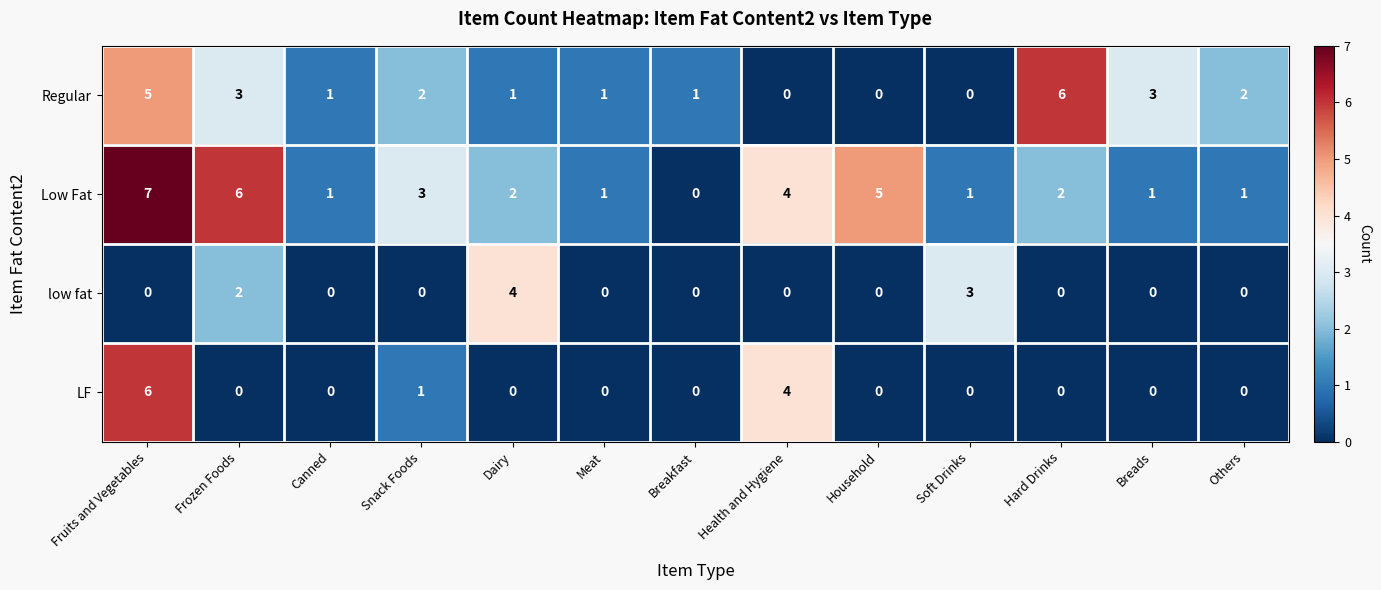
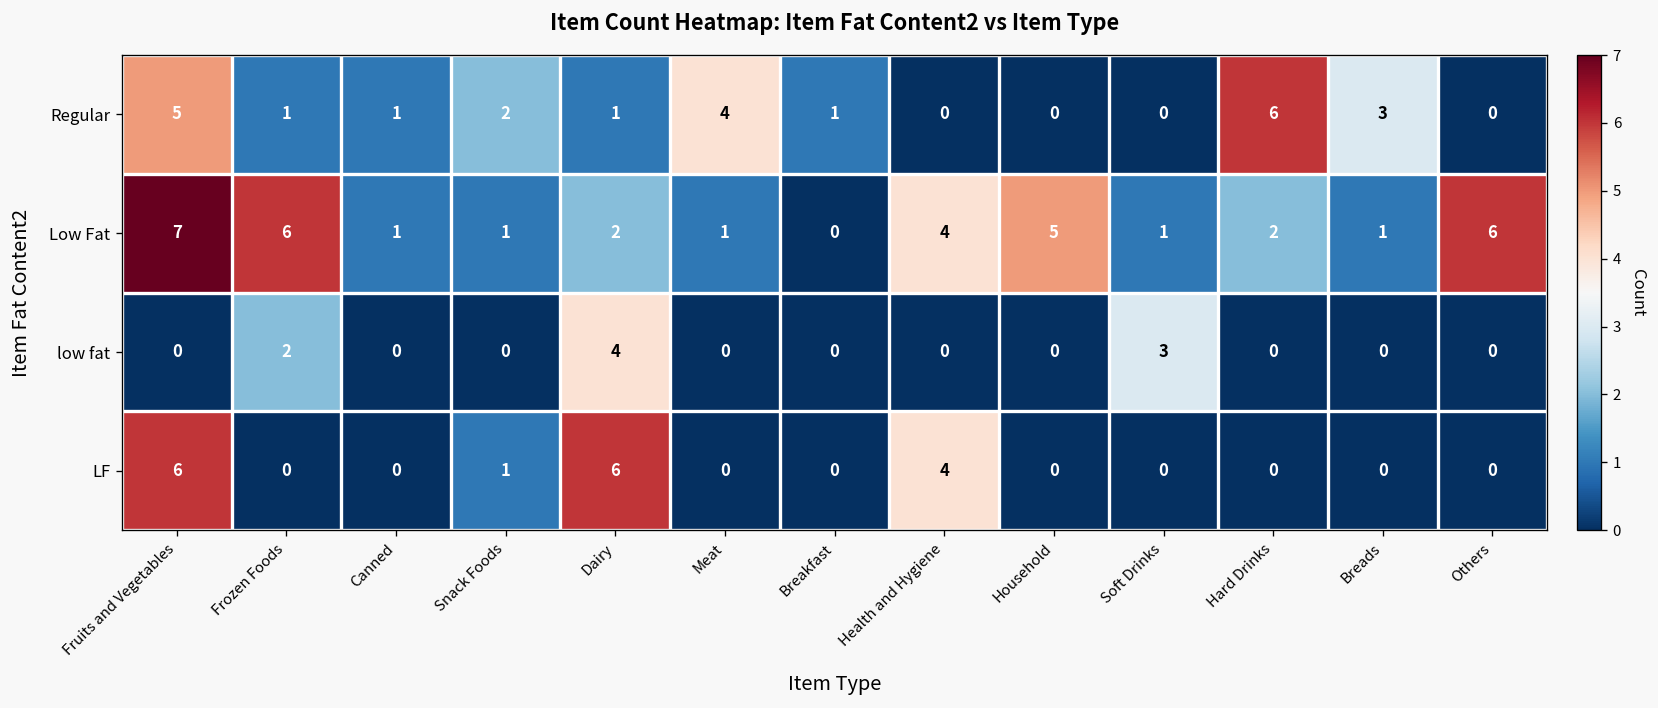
  {
    "Regular": {
      "Fruits and Vegetables": 5,
-     "Frozen Foods": 3,
+     "Frozen Foods": 1,
      "Canned": 1,
      "Snack Foods": 2,
      "Dairy": 1,
-     "Meat": 1,
+     "Meat": 4,
      "Breakfast": 1,
      "Health and Hygiene": 0,
      "Household": 0,
      "Soft Drinks": 0,
      "Hard Drinks": 6,
      "Breads": 3,
-     "Others": 2
+     "Others": 0
    },
    "Low Fat": {
      "Fruits and Vegetables": 7,
      "Frozen Foods": 6,
      "Canned": 1,
-     "Snack Foods": 3,
+     "Snack Foods": 1,
      "Dairy": 2,
      "Meat": 1,
      "Breakfast": 0,
      "Health and Hygiene": 4,
      "Household": 5,
      "Soft Drinks": 1,
      "Hard Drinks": 2,
      "Breads": 1,
-     "Others": 1
+     "Others": 6
    },
    "low fat": {
      "Fruits and Vegetables": 0,
      "Frozen Foods": 2,
      "Canned": 0,
      "Snack Foods": 0,
      "Dairy": 4,
      "Meat": 0,
      "Breakfast": 0,
      "Health and Hygiene": 0,
      "Household": 0,
      "Soft Drinks": 3,
      "Hard Drinks": 0,
      "Breads": 0,
      "Others": 0
    },
    "LF": {
      "Fruits and Vegetables": 6,
      "Frozen Foods": 0,
      "Canned": 0,
      "Snack Foods": 1,
-     "Dairy": 0,
+     "Dairy": 6,
      "Meat": 0,
      "Breakfast": 0,
      "Health and Hygiene": 4,
      "Household": 0,
      "Soft Drinks": 0,
      "Hard Drinks": 0,
      "Breads": 0,
      "Others": 0
    }
  }
